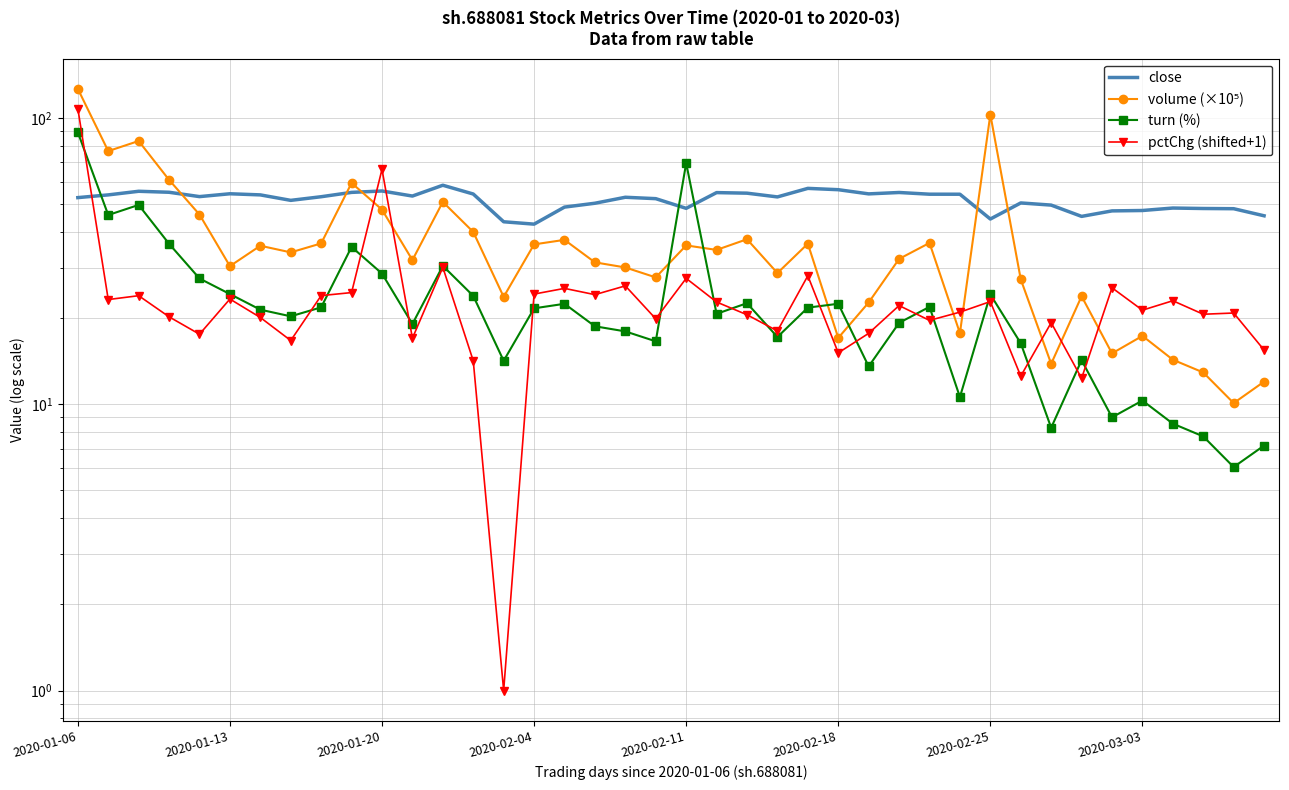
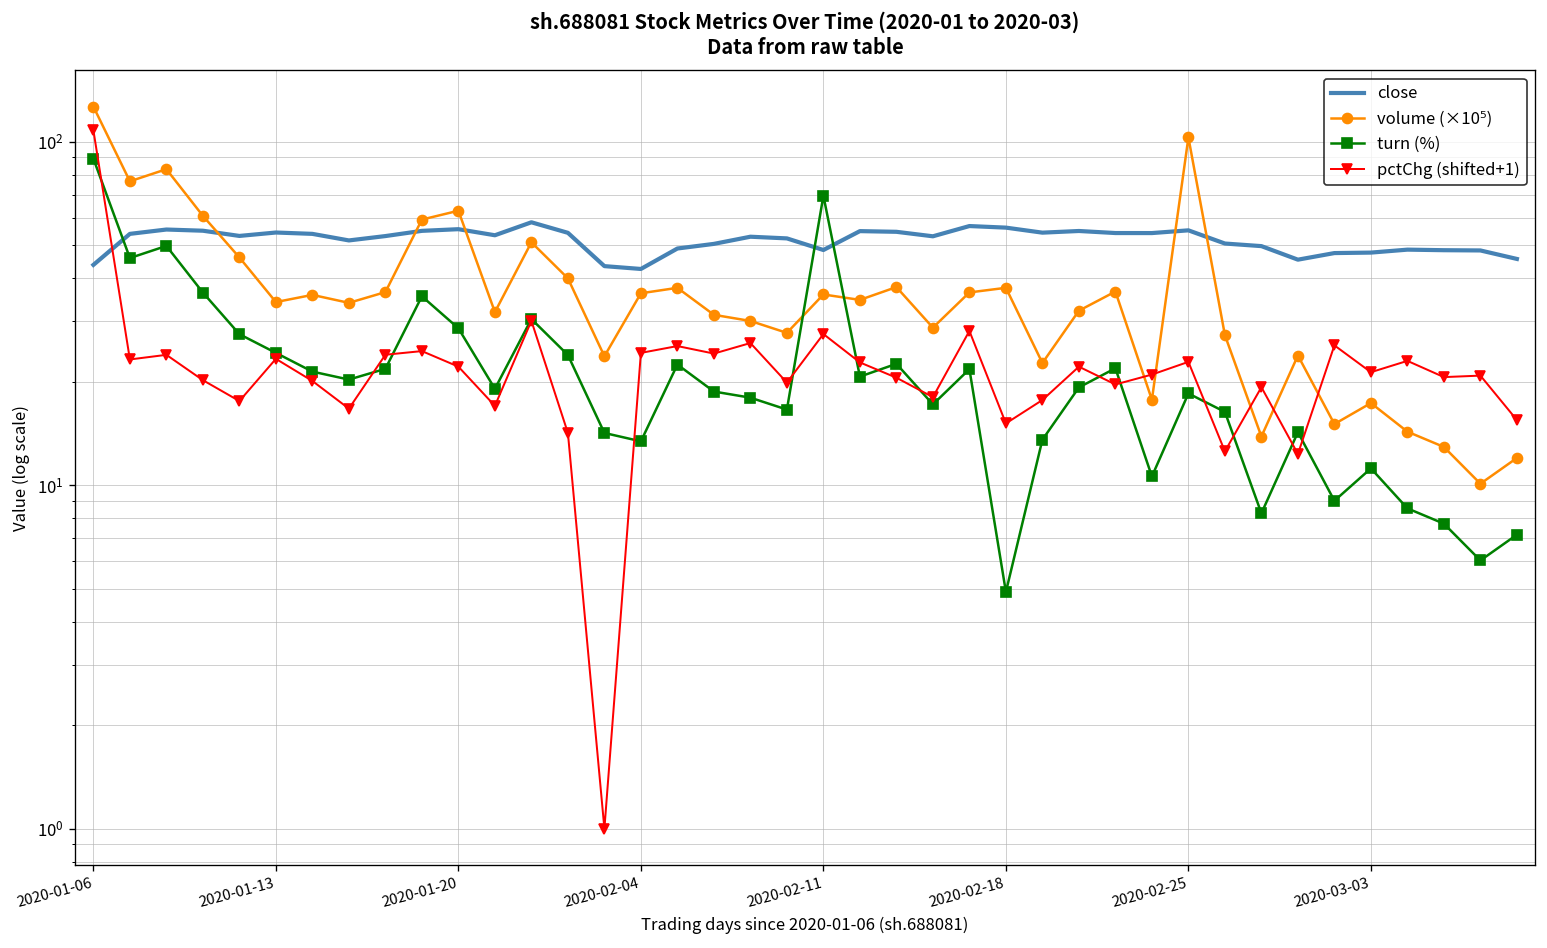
  {
    "close": {
-     "2020-01-06": 53,
+     "2020-01-06": 44,
      "2020-01-13": 54,
      "2020-01-20": 56,
      "2020-02-04": 43,
      "2020-02-11": 48,
      "2020-02-18": 56,
-     "2020-02-25": 44,
+     "2020-02-25": 55,
      "2020-03-03": 48
    },
    "volume (×10⁵)": {
      "2020-01-06": 130,
-     "2020-01-13": 30,
-     "2020-01-20": 48,
+     "2020-01-13": 34,
+     "2020-01-20": 63,
      "2020-02-04": 36,
      "2020-02-11": 36,
-     "2020-02-18": 17,
+     "2020-02-18": 38,
      "2020-02-25": 103,
      "2020-03-03": 17
    },
    "turn (%)": {
      "2020-01-06": 89,
      "2020-01-13": 24,
      "2020-01-20": 29,
-     "2020-02-04": 22,
+     "2020-02-04": 13,
      "2020-02-11": 70,
-     "2020-02-18": 22,
-     "2020-02-25": 24,
-     "2020-03-03": 10.3
+     "2020-02-18": 4.9,
+     "2020-02-25": 18,
+     "2020-03-03": 11.2
    },
    "pctChg (shifted+1)": {
      "2020-01-06": 108,
      "2020-01-13": 23,
-     "2020-01-20": 66,
+     "2020-01-20": 22,
      "2020-02-04": 24,
      "2020-02-11": 28,
      "2020-02-18": 15,
      "2020-02-25": 23,
      "2020-03-03": 21
    }
  }
